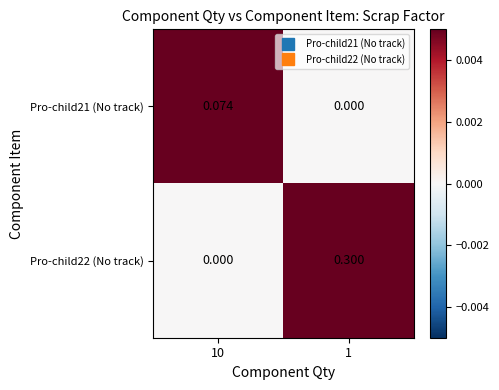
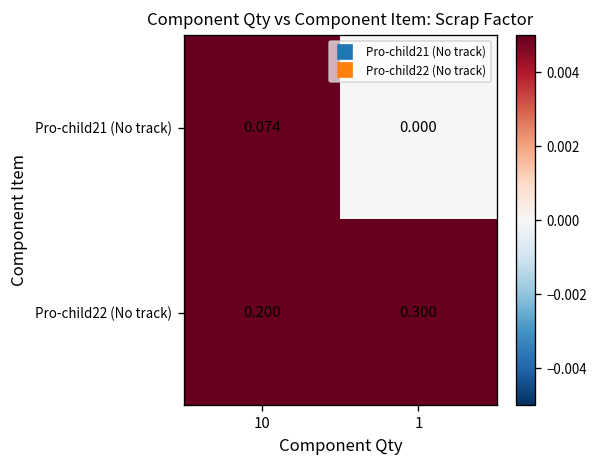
  {
    "Pro-child21 (No track)": {
      "10": 0.074,
      "1": 0.000
    },
    "Pro-child22 (No track)": {
-     "10": 0.000,
+     "10": 0.200,
      "1": 0.300
    }
  }
